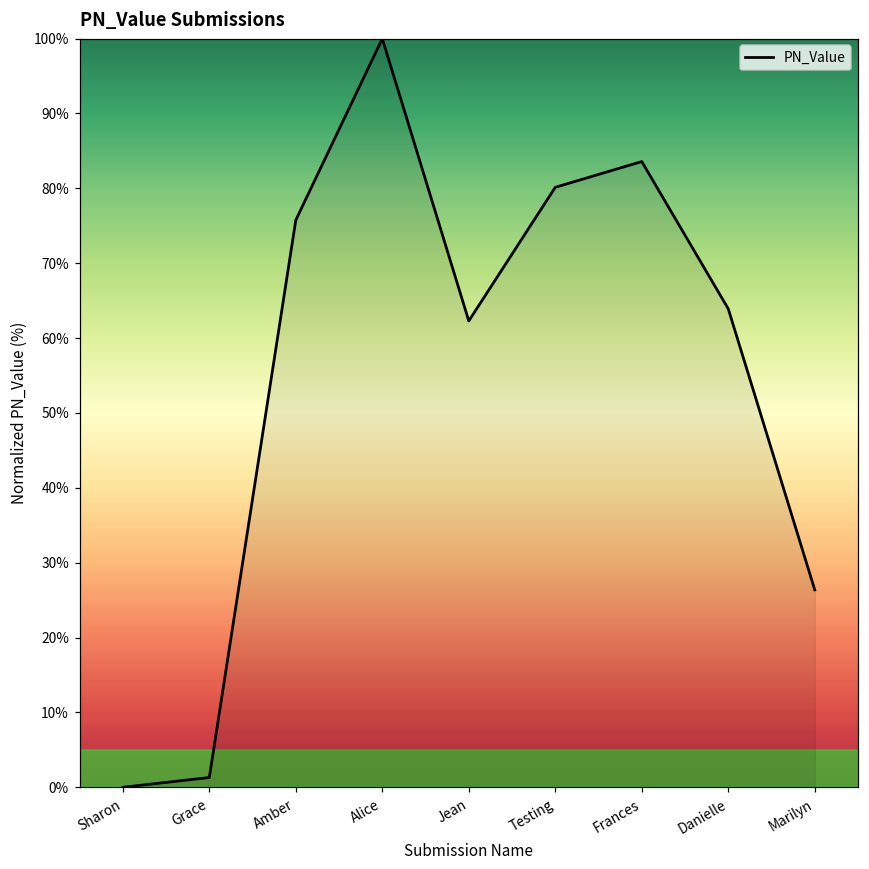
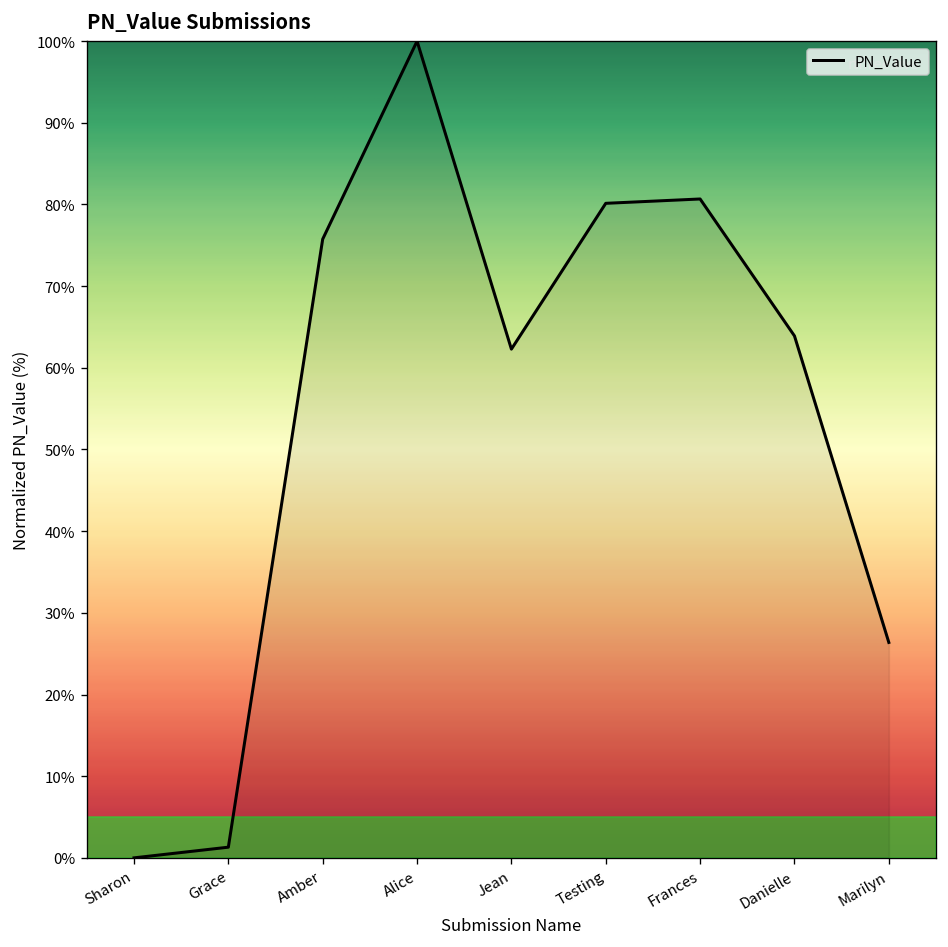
  {
    "Amber": "76%",
    "Alice": "100%",
    "Jean": "62%",
    "Testing": "80%",
-   "Frances": "84%",
+   "Frances": "81%",
    "Danielle": "64%",
    "Marilyn": "26%"
  }
